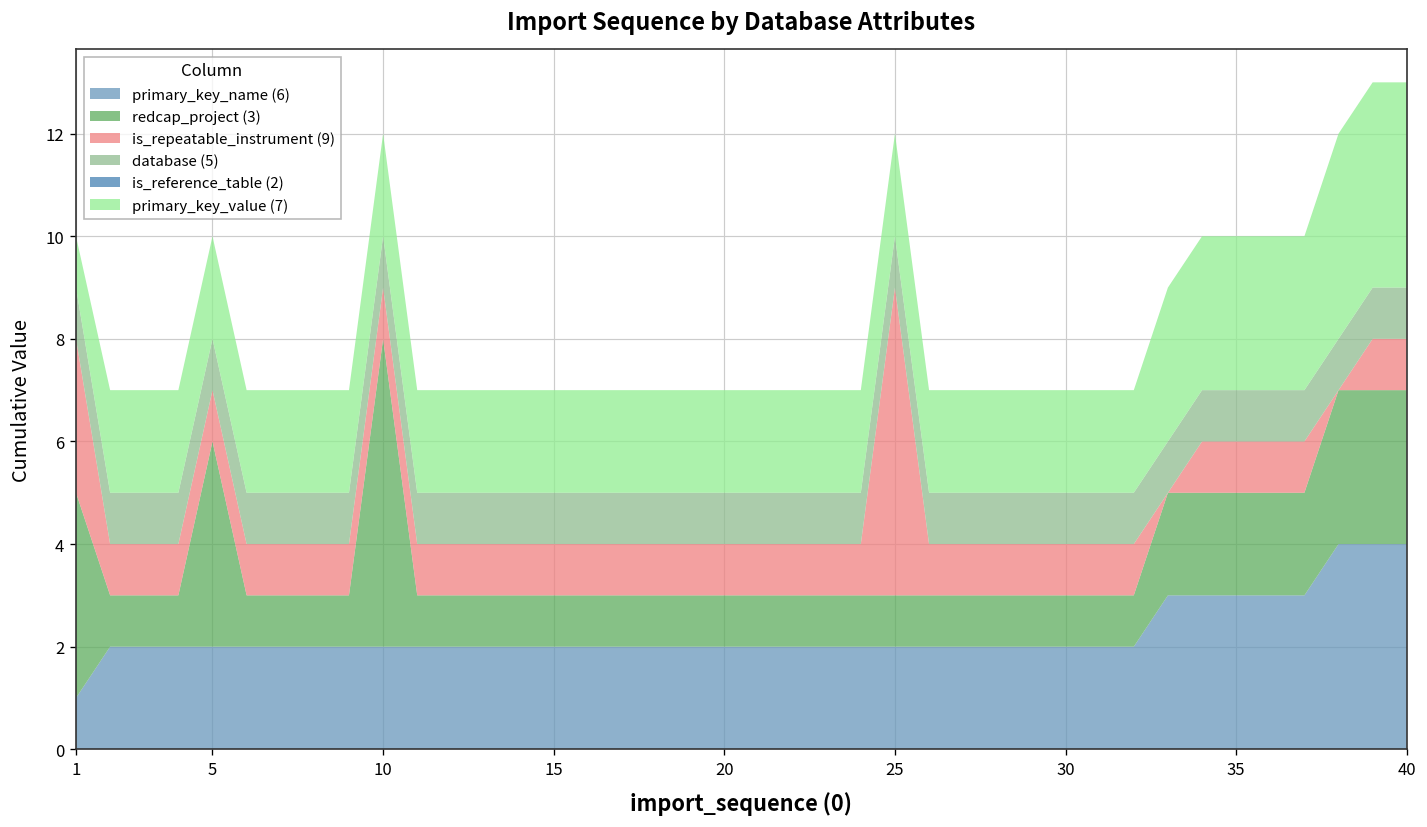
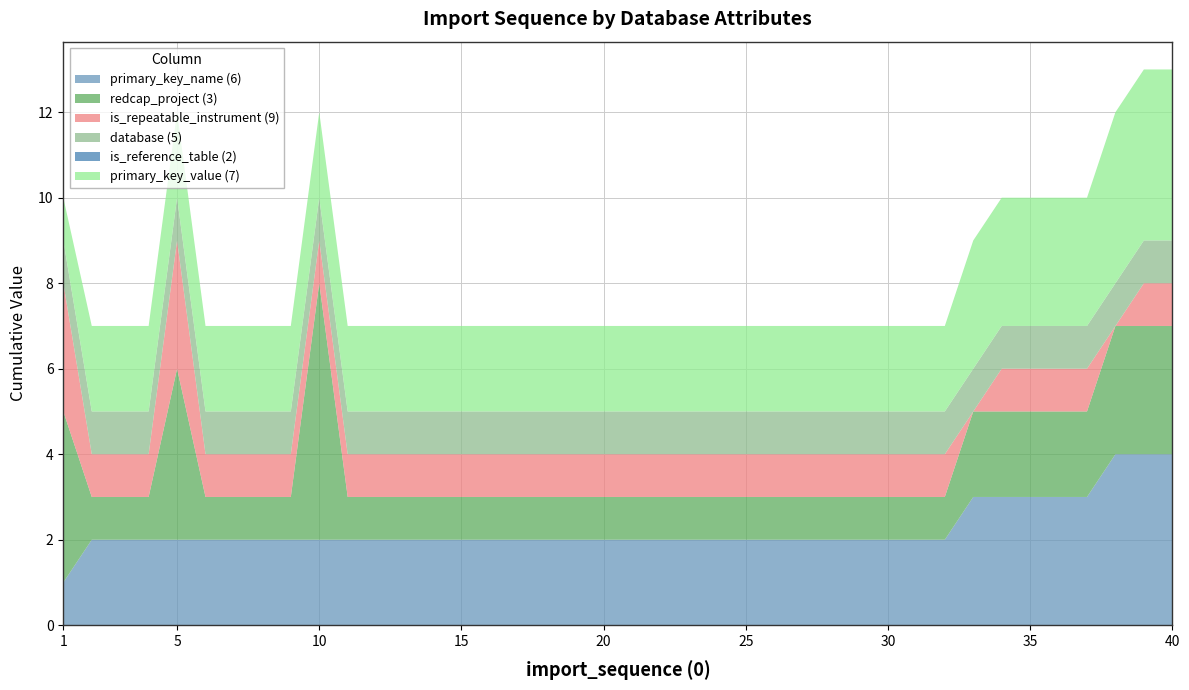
  {
    "redcap_project (3)": {
      "1": 4,
      "5": 4,
      "10": 6,
      "15": 1,
      "20": 1,
      "25": 1,
      "30": 1,
      "35": 2,
      "40": 3
    },
    "is_repeatable_instrument (9)": {
      "1": 3,
-     "5": 1,
+     "5": 3,
      "10": 1,
      "15": 1,
      "20": 1,
-     "25": 6,
+     "25": 1,
      "30": 1,
      "35": 1,
      "40": 1
    },
    "primary_key_value (7)": {
      "1": 1,
      "10": 2,
      "15": 2,
      "20": 2,
      "25": 2,
      "30": 2,
      "35": 3,
      "40": 4
    }
  }
